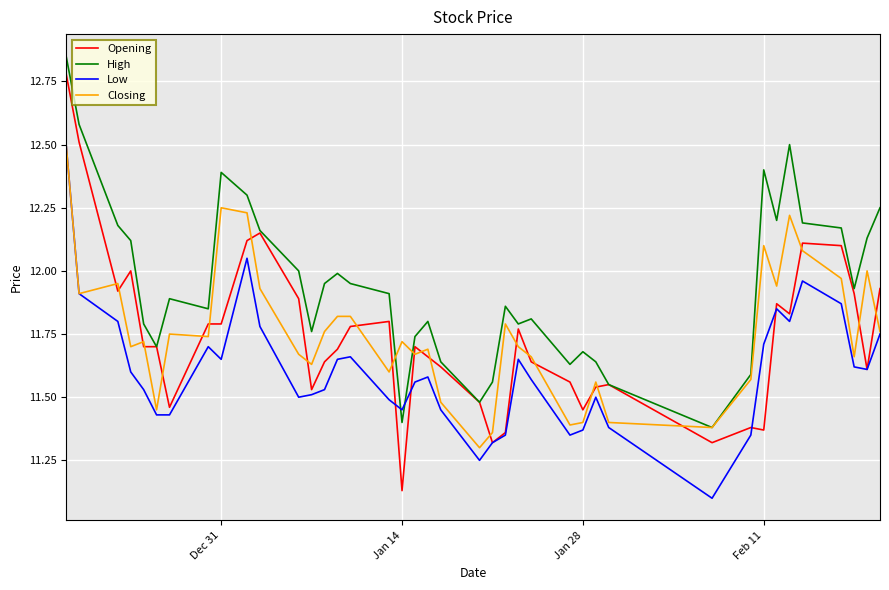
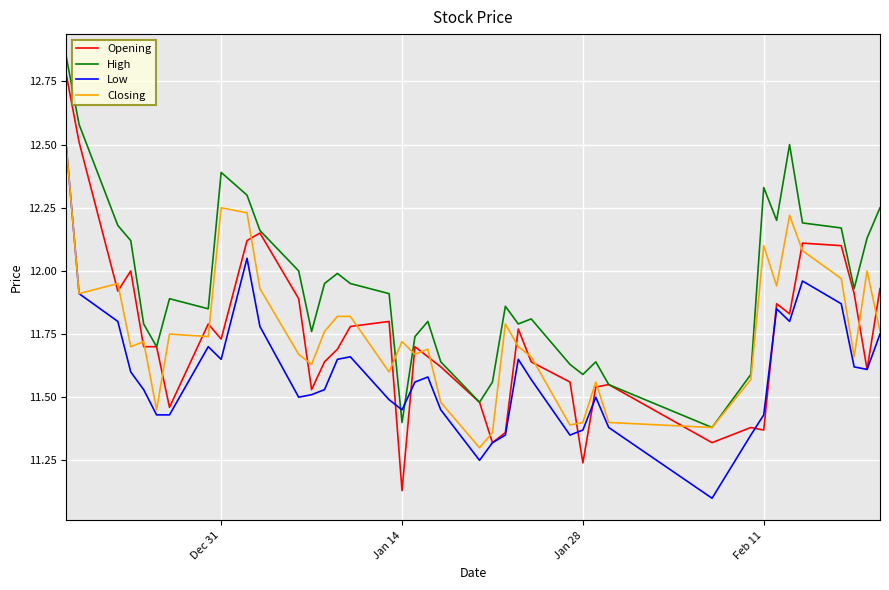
  {
    "Opening": {
-     "Dec 31": 11.79,
+     "Dec 31": 11.73,
      "Jan 14": 11.13,
-     "Jan 28": 11.45,
+     "Jan 28": 11.24,
      "Feb 11": 11.37
    },
    "High": {
      "Dec 31": 12.39,
      "Jan 14": 11.40,
-     "Jan 28": 11.68,
-     "Feb 11": 12.40
+     "Jan 28": 11.59,
+     "Feb 11": 12.33
    },
    "Low": {
      "Dec 31": 11.65,
      "Jan 14": 11.45,
      "Jan 28": 11.37,
-     "Feb 11": 11.71
+     "Feb 11": 11.43
    },
    "Closing": {
      "Dec 31": 12.25,
      "Jan 14": 11.72,
      "Jan 28": 11.40,
      "Feb 11": 12.10
    }
  }
